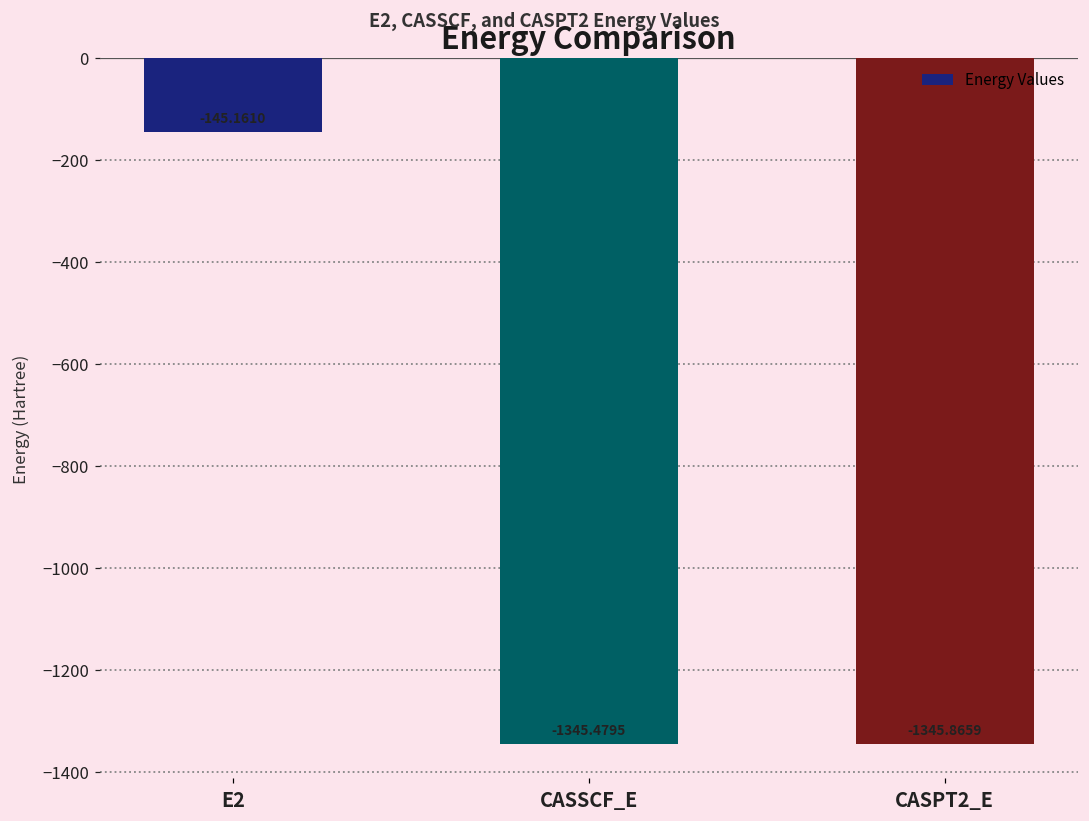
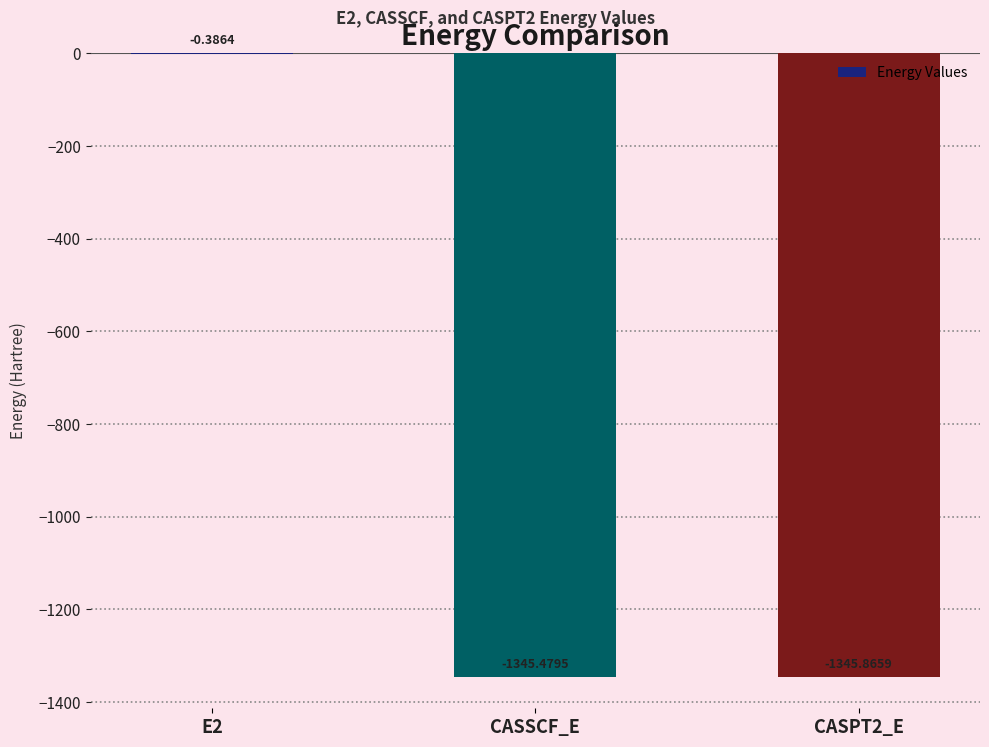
  {
-   "E2": -145.1610,
+   "E2": -0.3864,
    "CASSCF_E": -1345.4795,
    "CASPT2_E": -1345.8659
  }
